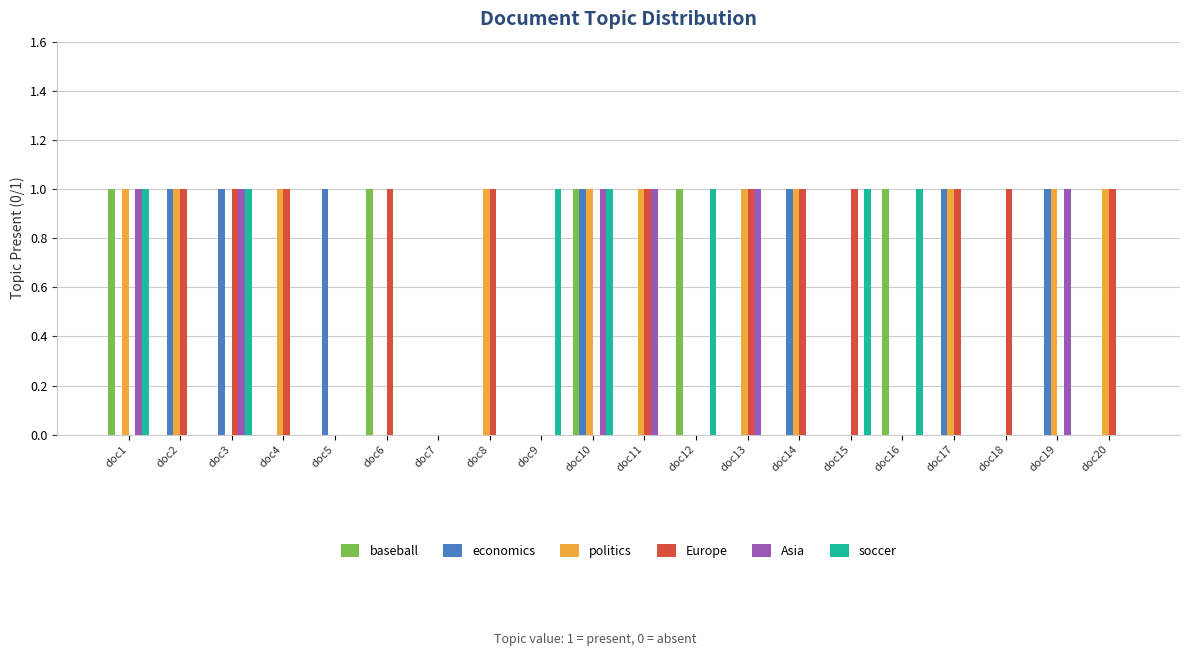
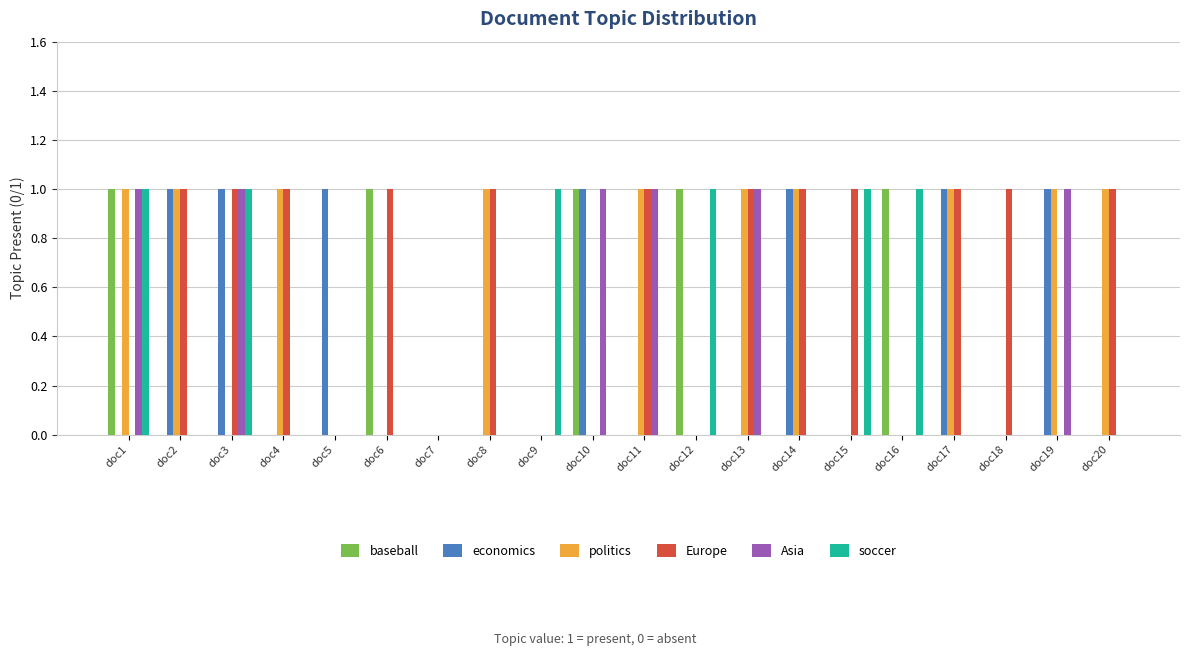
  {
    "baseball": {
      "doc1": 1,
      "doc2": 0,
      "doc3": 0,
      "doc4": 0,
      "doc5": 0,
      "doc6": 1,
      "doc7": 0,
      "doc8": 0,
      "doc9": 0,
      "doc10": 1,
      "doc11": 0,
      "doc12": 1,
      "doc13": 0,
      "doc14": 0,
      "doc15": 0,
      "doc16": 1,
      "doc17": 0,
      "doc18": 0,
      "doc19": 0,
      "doc20": 0
    },
    "economics": {
      "doc1": 0,
      "doc2": 1,
      "doc3": 1,
      "doc4": 0,
      "doc5": 1,
      "doc6": 0,
      "doc7": 0,
      "doc8": 0,
      "doc9": 0,
      "doc10": 1,
      "doc11": 0,
      "doc12": 0,
      "doc13": 0,
      "doc14": 1,
      "doc15": 0,
      "doc16": 0,
      "doc17": 1,
      "doc18": 0,
      "doc19": 1,
      "doc20": 0
    },
    "politics": {
      "doc1": 1,
      "doc2": 1,
      "doc3": 0,
      "doc4": 1,
      "doc5": 0,
      "doc6": 0,
      "doc7": 0,
      "doc8": 1,
      "doc9": 0,
-     "doc10": 1,
+     "doc10": 0,
      "doc11": 1,
      "doc12": 0,
      "doc13": 1,
      "doc14": 1,
      "doc15": 0,
      "doc16": 0,
      "doc17": 1,
      "doc18": 0,
      "doc19": 1,
      "doc20": 1
    },
    "Europe": {
      "doc1": 0,
      "doc2": 1,
      "doc3": 1,
      "doc4": 1,
      "doc5": 0,
      "doc6": 1,
      "doc7": 0,
      "doc8": 1,
      "doc9": 0,
      "doc10": 0,
      "doc11": 1,
      "doc12": 0,
      "doc13": 1,
      "doc14": 1,
      "doc15": 1,
      "doc16": 0,
      "doc17": 1,
      "doc18": 1,
      "doc19": 0,
      "doc20": 1
    },
    "Asia": {
      "doc1": 1,
      "doc2": 0,
      "doc3": 1,
      "doc4": 0,
      "doc5": 0,
      "doc6": 0,
      "doc7": 0,
      "doc8": 0,
      "doc9": 0,
      "doc10": 1,
      "doc11": 1,
      "doc12": 0,
      "doc13": 1,
      "doc14": 0,
      "doc15": 0,
      "doc16": 0,
      "doc17": 0,
      "doc18": 0,
      "doc19": 1,
      "doc20": 0
    },
    "soccer": {
      "doc1": 1,
      "doc2": 0,
      "doc3": 1,
      "doc4": 0,
      "doc5": 0,
      "doc6": 0,
      "doc7": 0,
      "doc8": 0,
      "doc9": 1,
-     "doc10": 1,
+     "doc10": 0,
      "doc11": 0,
      "doc12": 1,
      "doc13": 0,
      "doc14": 0,
      "doc15": 1,
      "doc16": 1,
      "doc17": 0,
      "doc18": 0,
      "doc19": 0,
      "doc20": 0
    }
  }
